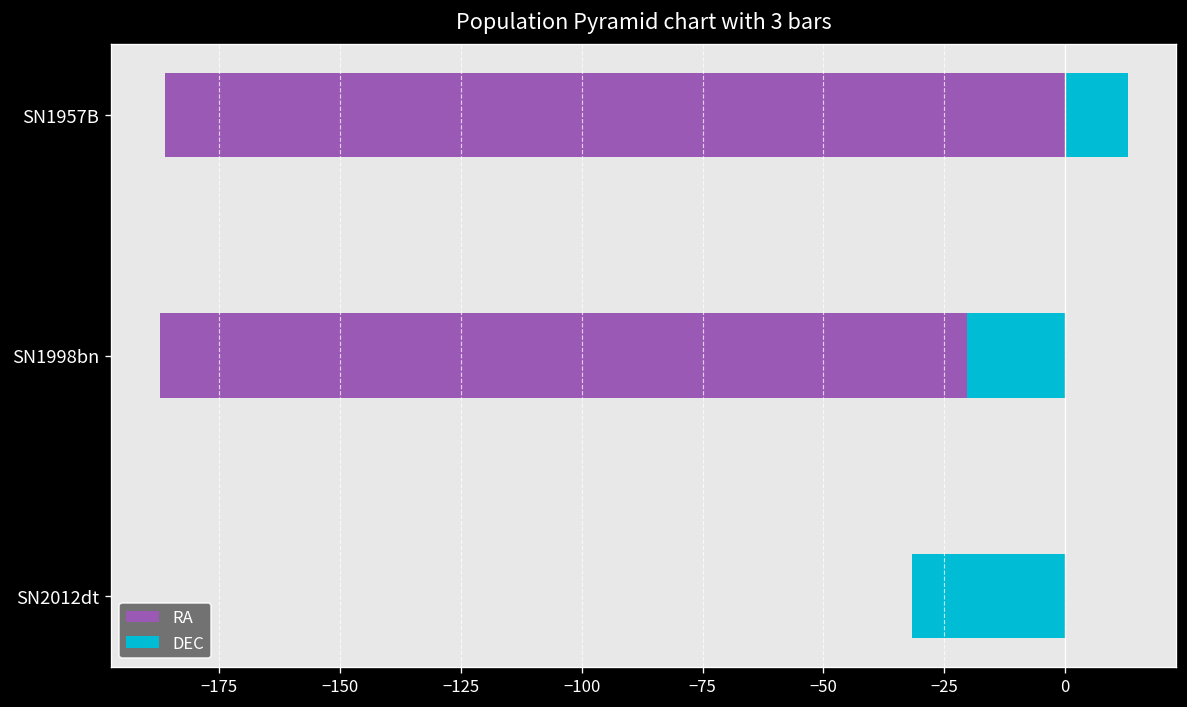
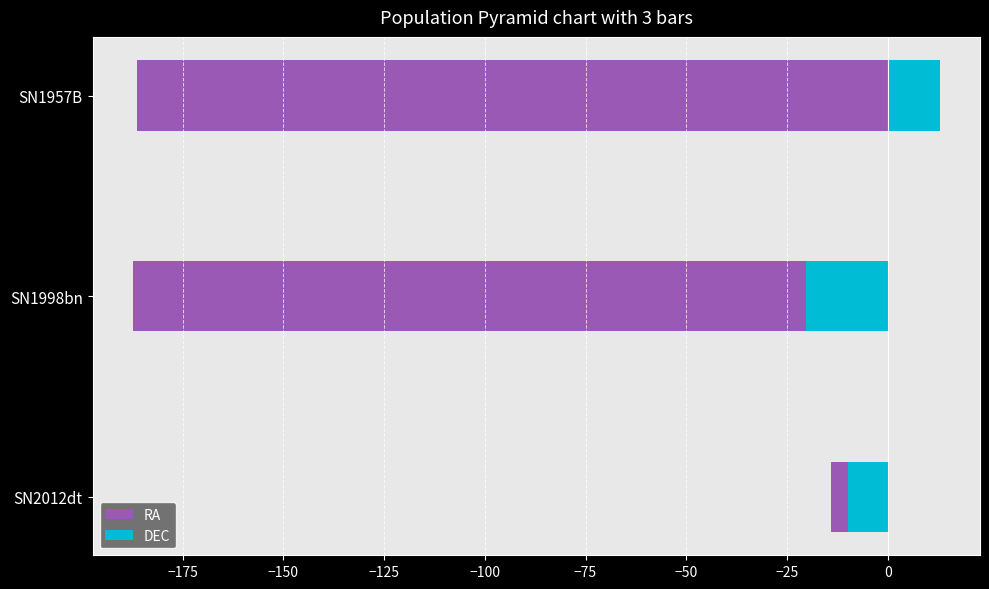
  {
    "RA": {
      "SN1957B": -186,
      "SN1998bn": -187
    },
    "DEC": {
      "SN1957B": 13,
-     "SN2012dt": -32
+     "SN2012dt": -10
    }
  }
